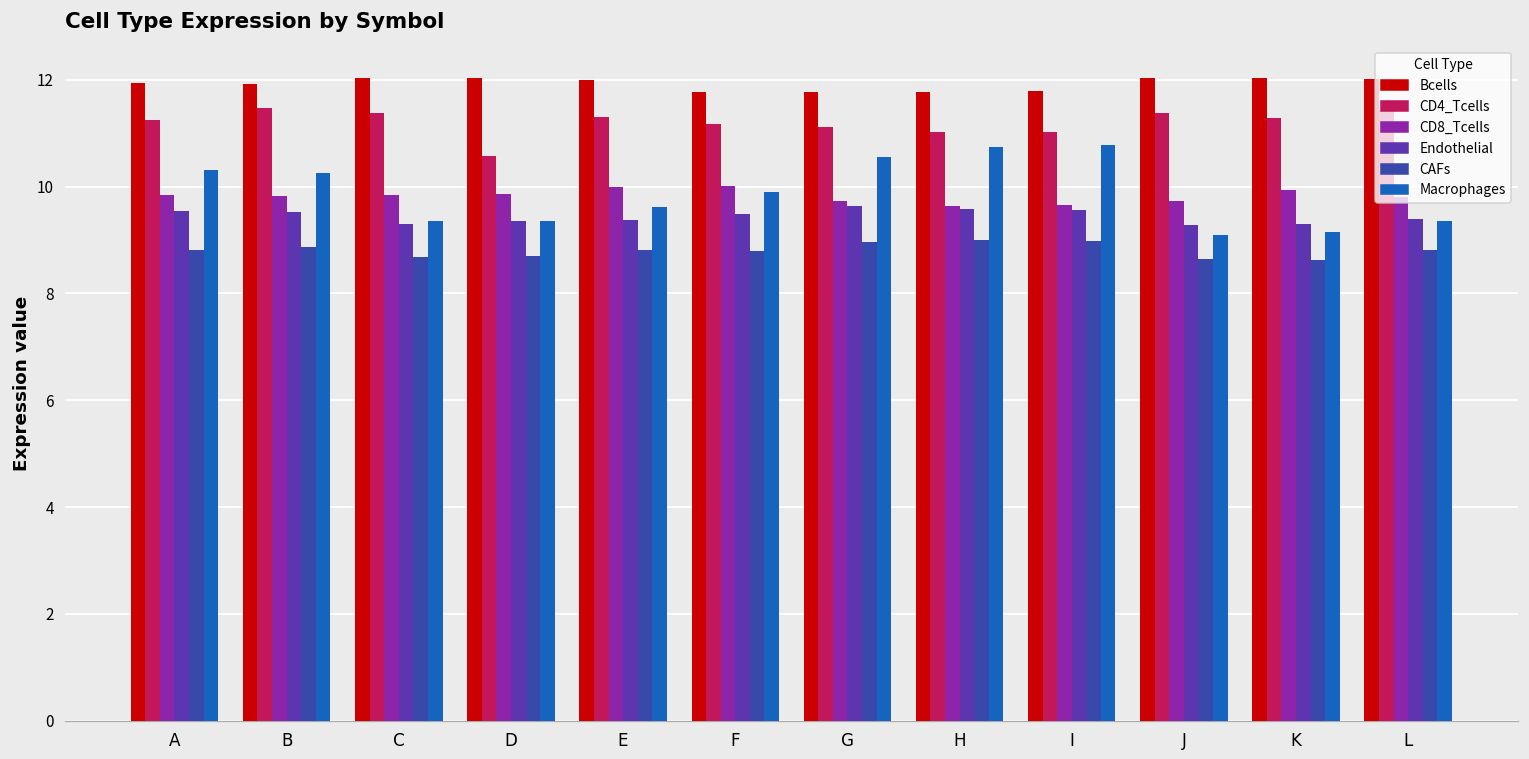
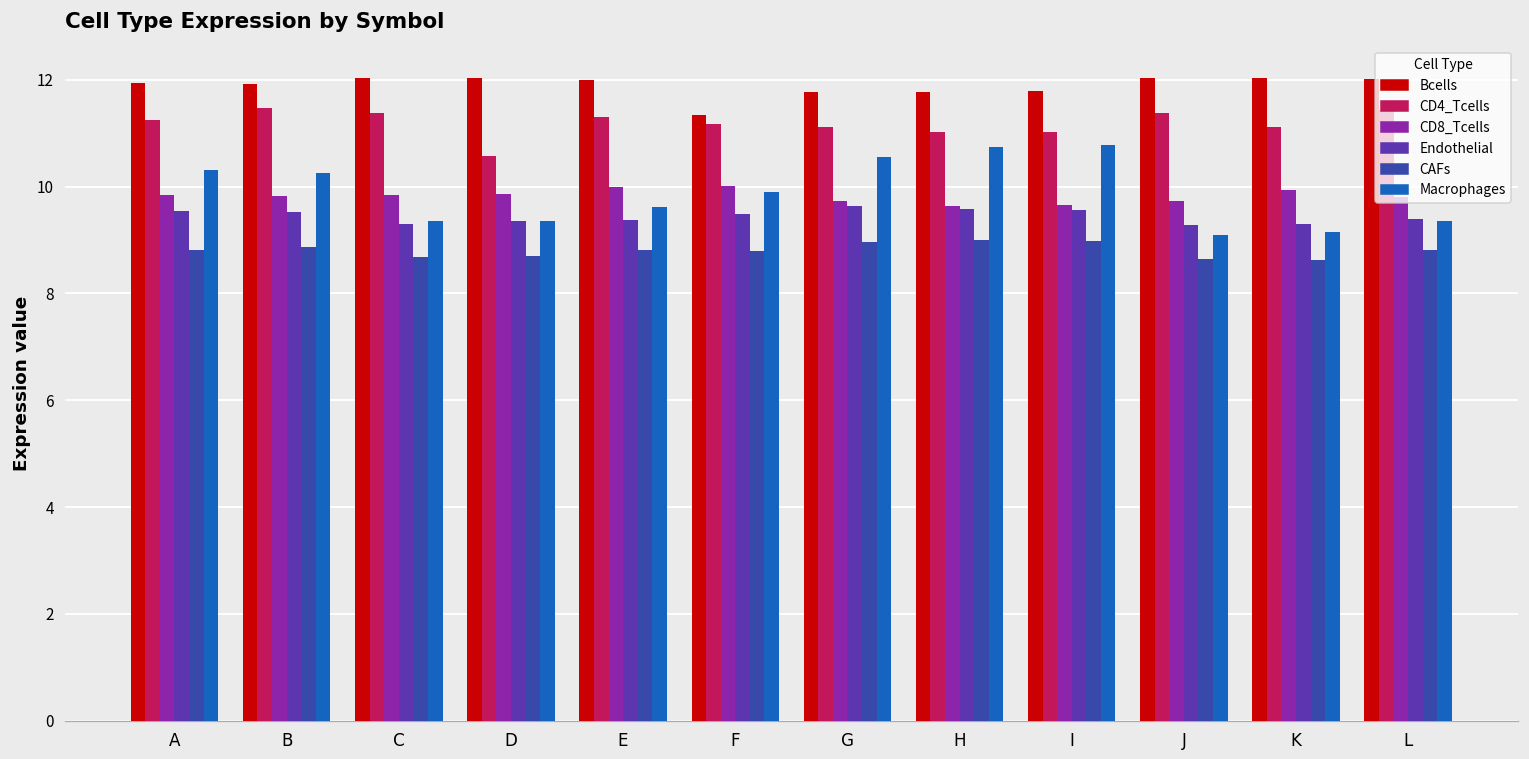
  {
    "Bcells": {
      "A": 11.9,
      "B": 11.9,
      "C": 12.0,
      "D": 12.0,
      "E": 12.0,
-     "F": 11.8,
+     "F": 11.3,
      "G": 11.8,
      "H": 11.8,
      "I": 11.8,
      "J": 12.0,
      "K": 12.0,
      "L": 12.0
    },
    "CD4_Tcells": {
      "A": 11.2,
      "B": 11.5,
      "C": 11.4,
      "D": 10.6,
      "E": 11.3,
      "F": 11.2,
      "G": 11.1,
      "H": 11.0,
      "I": 11.0,
      "J": 11.4,
-     "K": 11.3
+     "K": 11.1
    }
  }
